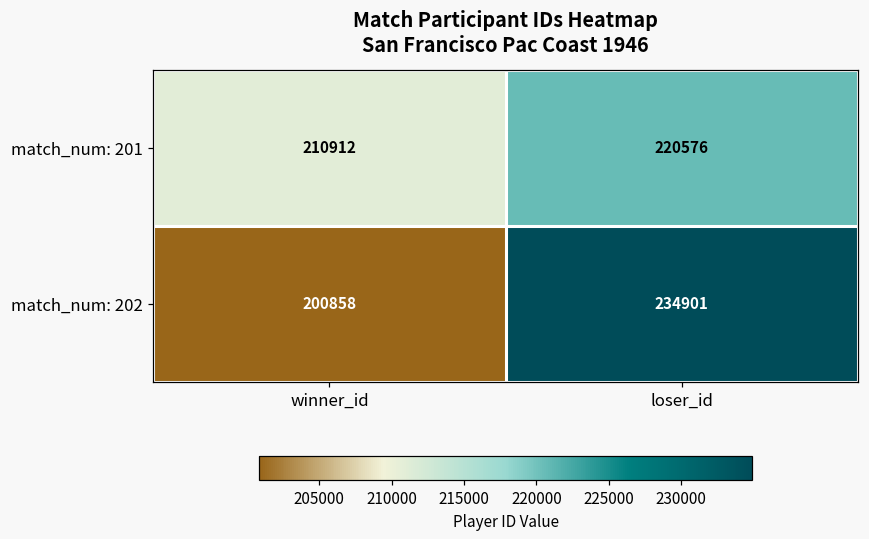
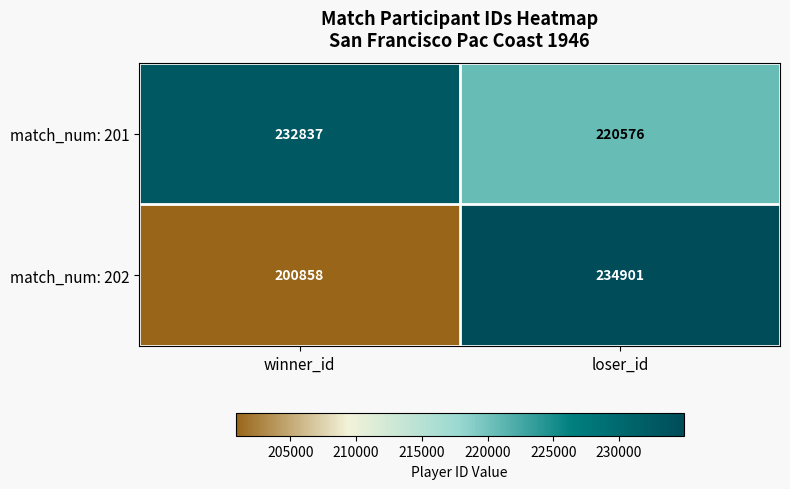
  {
    "match_num: 201": {
-     "winner_id": 210912,
+     "winner_id": 232837,
      "loser_id": 220576
    },
    "match_num: 202": {
      "winner_id": 200858,
      "loser_id": 234901
    }
  }
